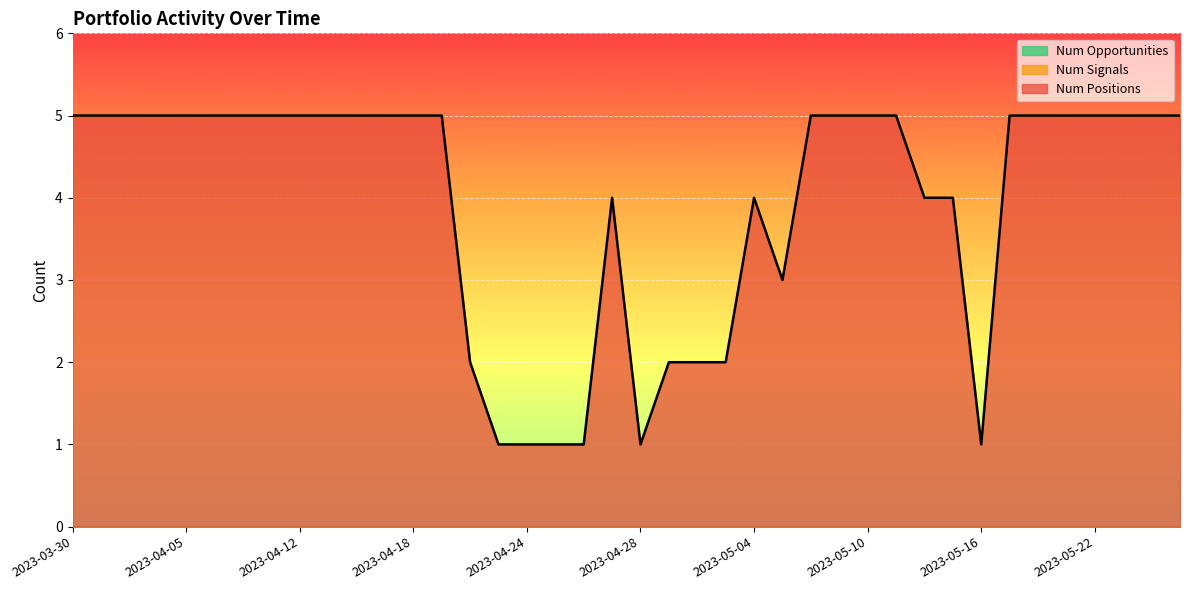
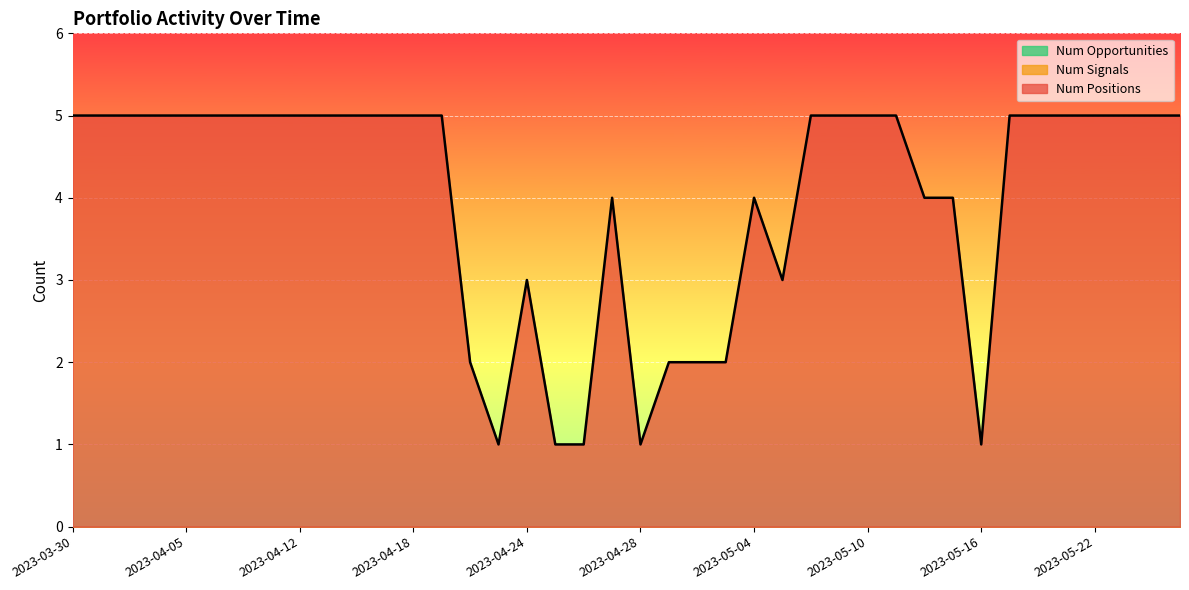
  {
    "Num Signals": {
      "2023-03-30": 0,
      "2023-04-05": 0,
      "2023-04-12": 0,
      "2023-04-18": 0,
      "2023-04-24": 0,
      "2023-04-28": 0,
      "2023-05-04": 0,
      "2023-05-10": 0,
      "2023-05-16": 0,
      "2023-05-22": 0
    },
    "Num Positions": {
      "2023-03-30": 5,
      "2023-04-05": 5,
      "2023-04-12": 5,
      "2023-04-18": 5,
-     "2023-04-24": 1,
+     "2023-04-24": 3,
      "2023-04-28": 1,
      "2023-05-04": 4,
      "2023-05-10": 5,
      "2023-05-16": 1,
      "2023-05-22": 5
    }
  }
